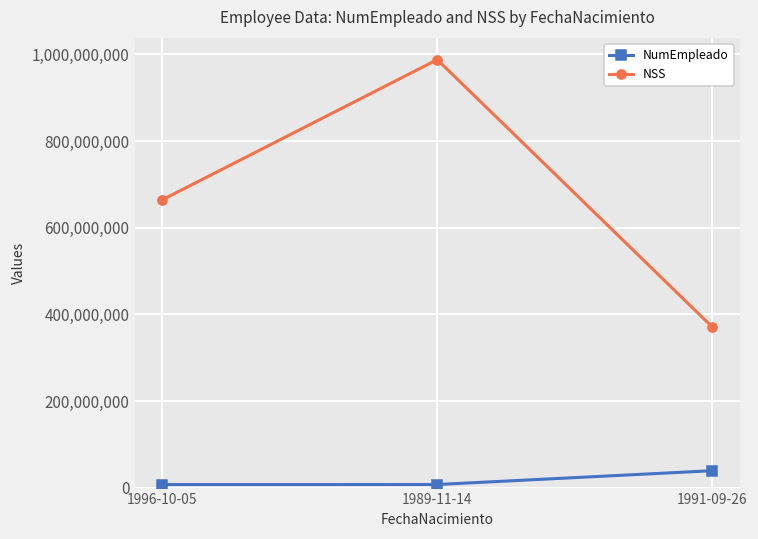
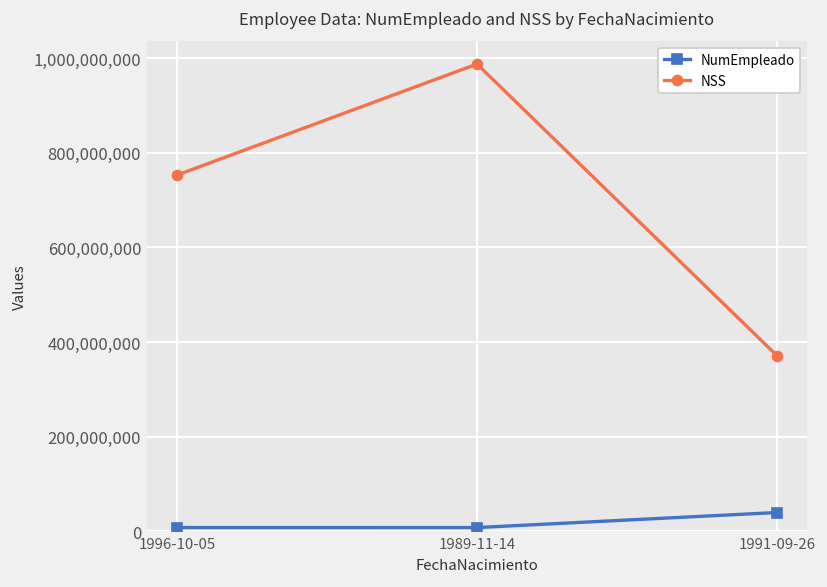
  {
    "NumEmpleado": {
      "1996-10-05": "10,000,000",
      "1989-11-14": "10,000,000",
      "1991-09-26": "40,000,000"
    },
    "NSS": {
-     "1996-10-05": "660,000,000",
+     "1996-10-05": "750,000,000",
      "1989-11-14": "990,000,000",
      "1991-09-26": "370,000,000"
    }
  }
